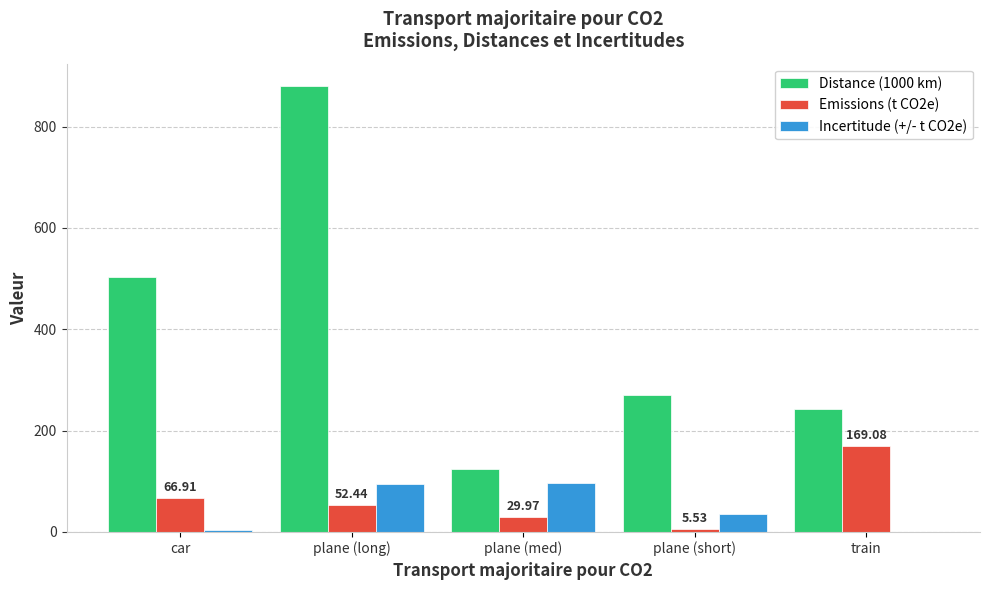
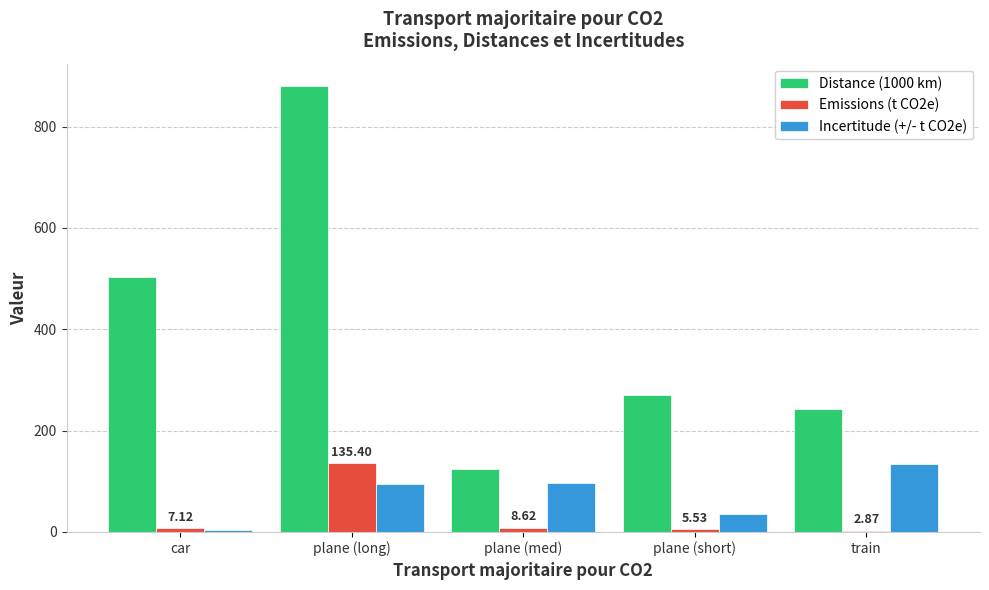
  {
    "Distance (1000 km)": {
      "car": 500,
      "plane (long)": 880,
      "plane (med)": 120,
      "plane (short)": 270,
      "train": 240
    },
    "Emissions (t CO2e)": {
-     "car": 66.91,
-     "plane (long)": 52.44,
-     "plane (med)": 29.97,
+     "car": 7.12,
+     "plane (long)": 135.40,
+     "plane (med)": 8.62,
      "plane (short)": 5.53,
-     "train": 169.08
+     "train": 2.87
    },
    "Incertitude (+/- t CO2e)": {
      "plane (long)": 90,
      "plane (med)": 100,
      "plane (short)": 40,
-     "train": 0
+     "train": 130
    }
  }
